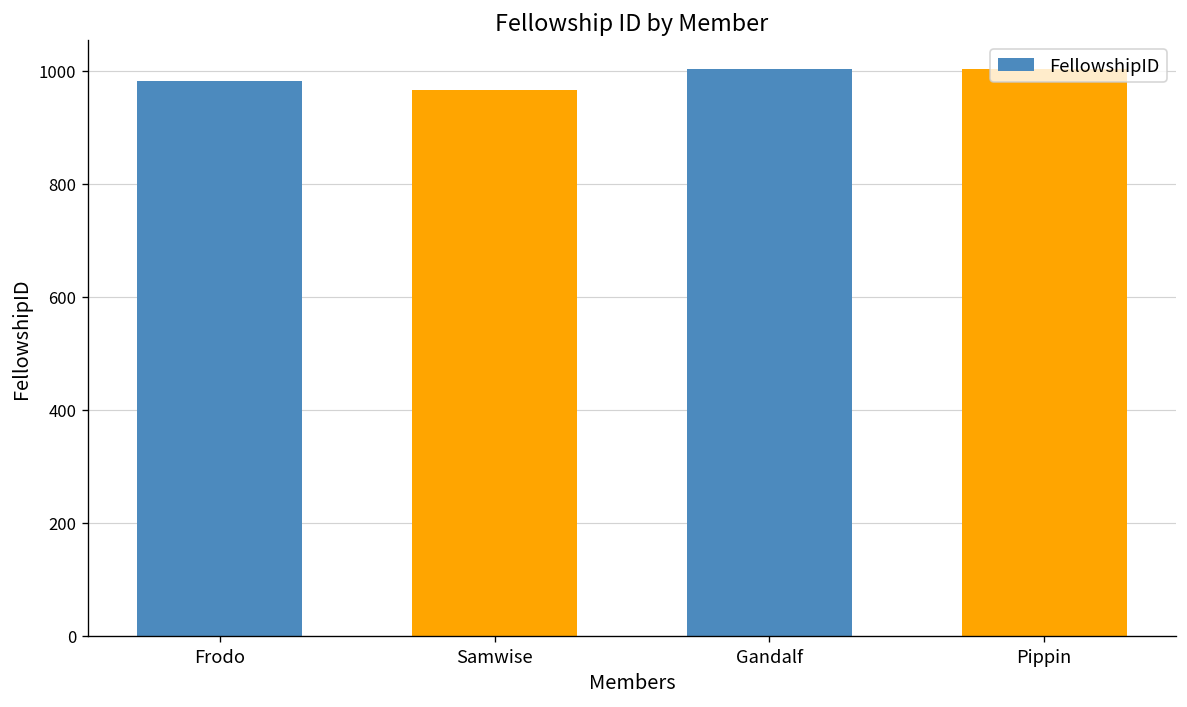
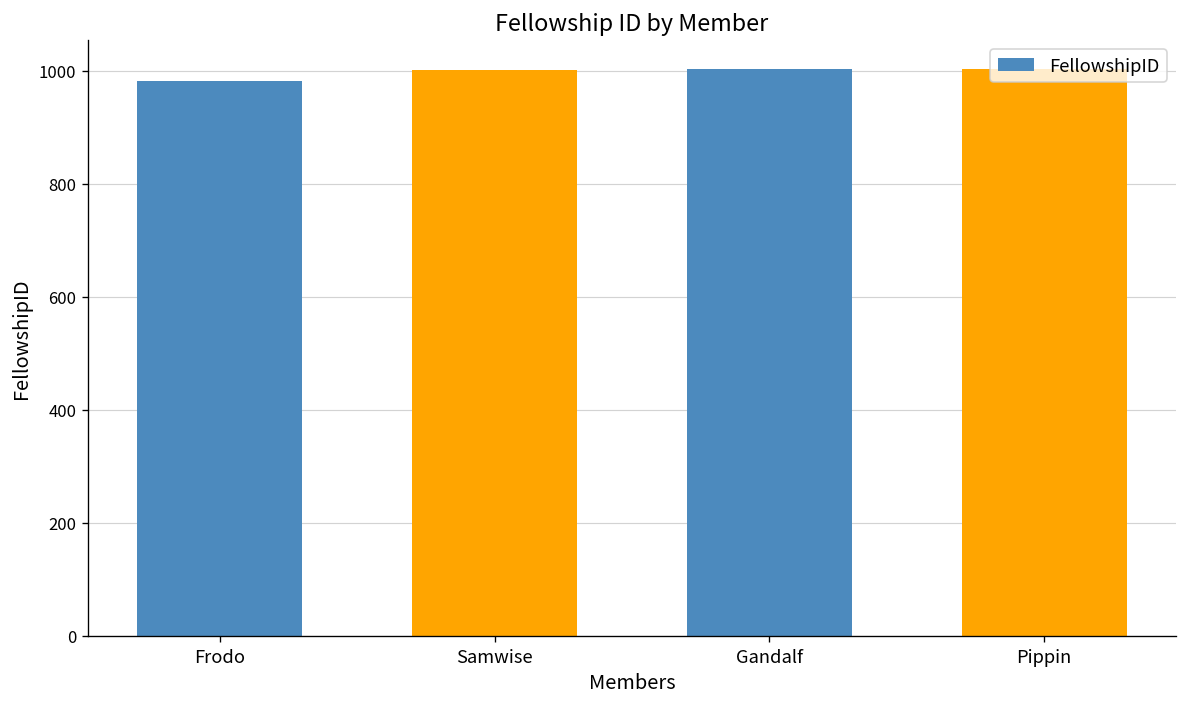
  {
    "Frodo": 980,
-   "Samwise": 970,
+   "Samwise": 1000,
    "Gandalf": 1000
  }
